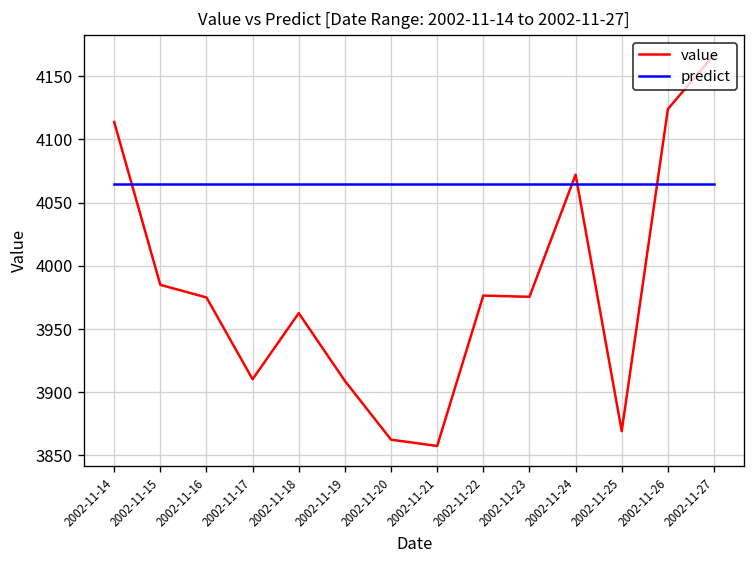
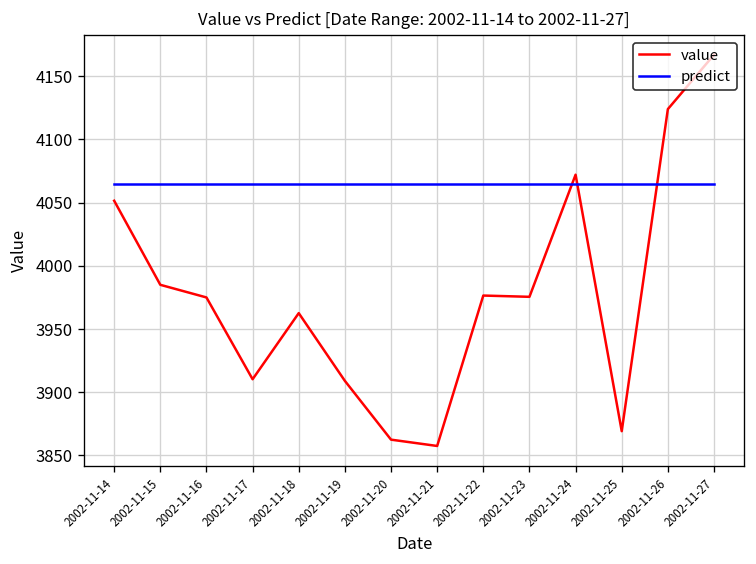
  {
    "value": {
-     "2002-11-14": 4114,
+     "2002-11-14": 4052,
      "2002-11-15": 3985,
      "2002-11-16": 3975,
      "2002-11-17": 3910,
      "2002-11-18": 3963,
      "2002-11-19": 3909,
      "2002-11-20": 3863,
      "2002-11-21": 3858,
      "2002-11-22": 3977,
      "2002-11-23": 3976,
      "2002-11-24": 4072,
      "2002-11-25": 3869,
      "2002-11-26": 4124
    },
    "predict": {
      "2002-11-14": 4065,
      "2002-11-15": 4065,
      "2002-11-16": 4065,
      "2002-11-17": 4065,
      "2002-11-18": 4065,
      "2002-11-19": 4065,
      "2002-11-20": 4065,
      "2002-11-21": 4065,
      "2002-11-22": 4065,
      "2002-11-23": 4065,
      "2002-11-24": 4065,
      "2002-11-25": 4065,
      "2002-11-26": 4065,
      "2002-11-27": 4065
    }
  }
